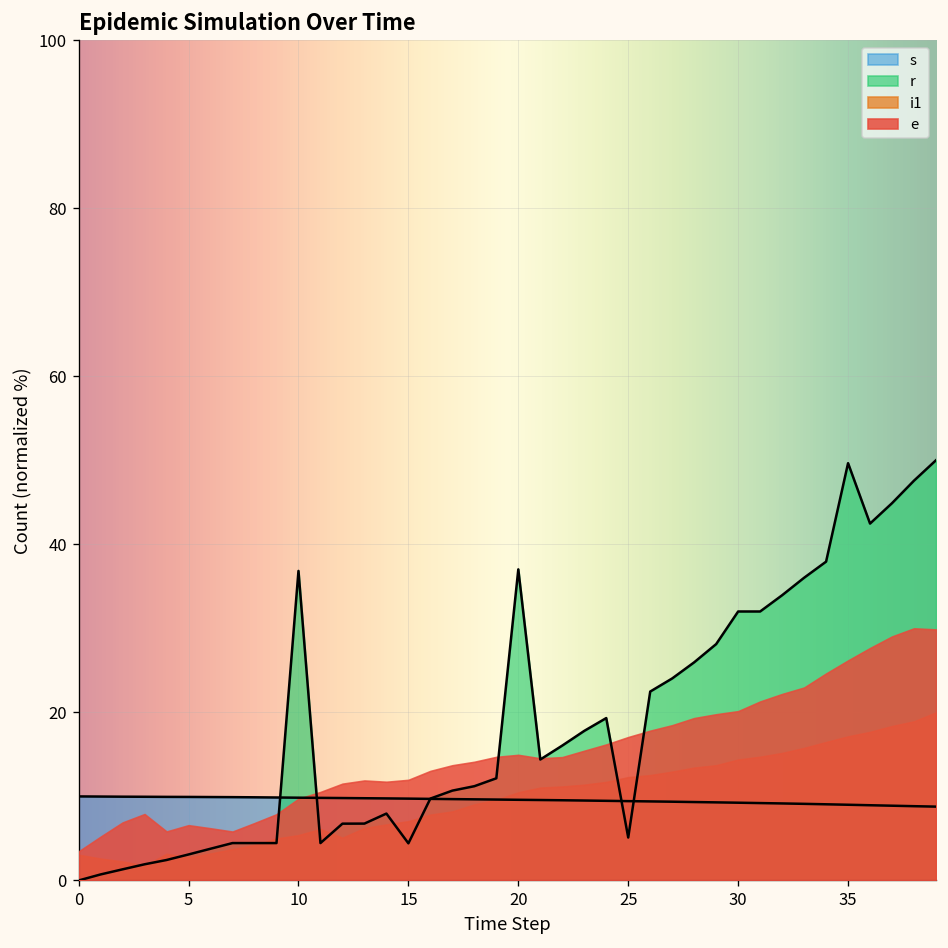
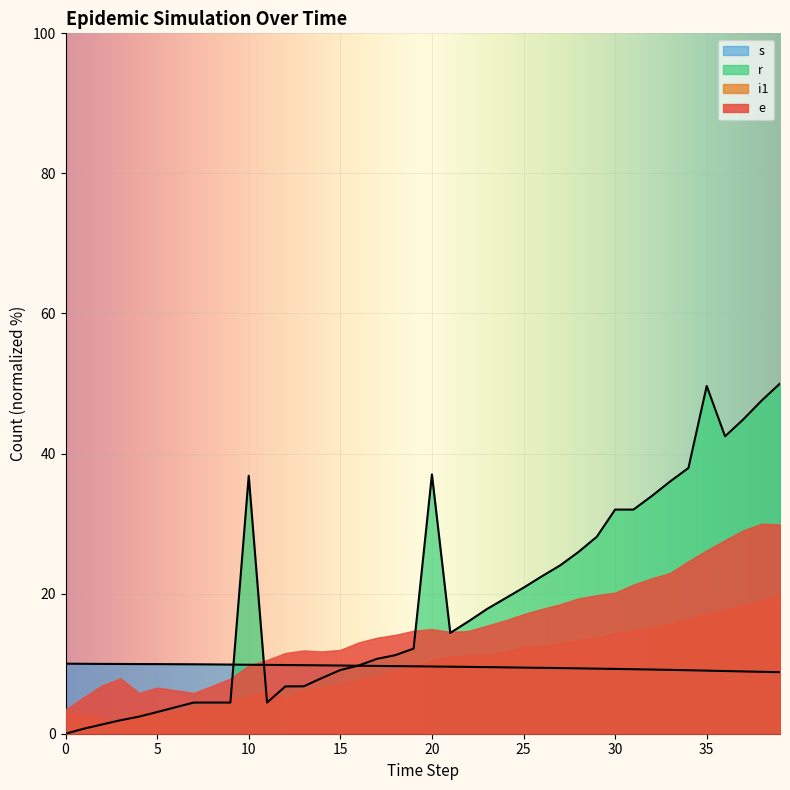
  {
    "s": {
      "0": 10,
      "5": 10,
      "15": 10,
      "20": 10,
      "25": 9,
      "30": 9,
      "35": 9
    },
    "r": {
      "0": 0,
      "5": 3,
      "10": 37,
-     "15": 4,
+     "15": 9,
      "20": 37,
-     "25": 5,
+     "25": 21,
      "30": 32,
      "35": 50
    }
  }
